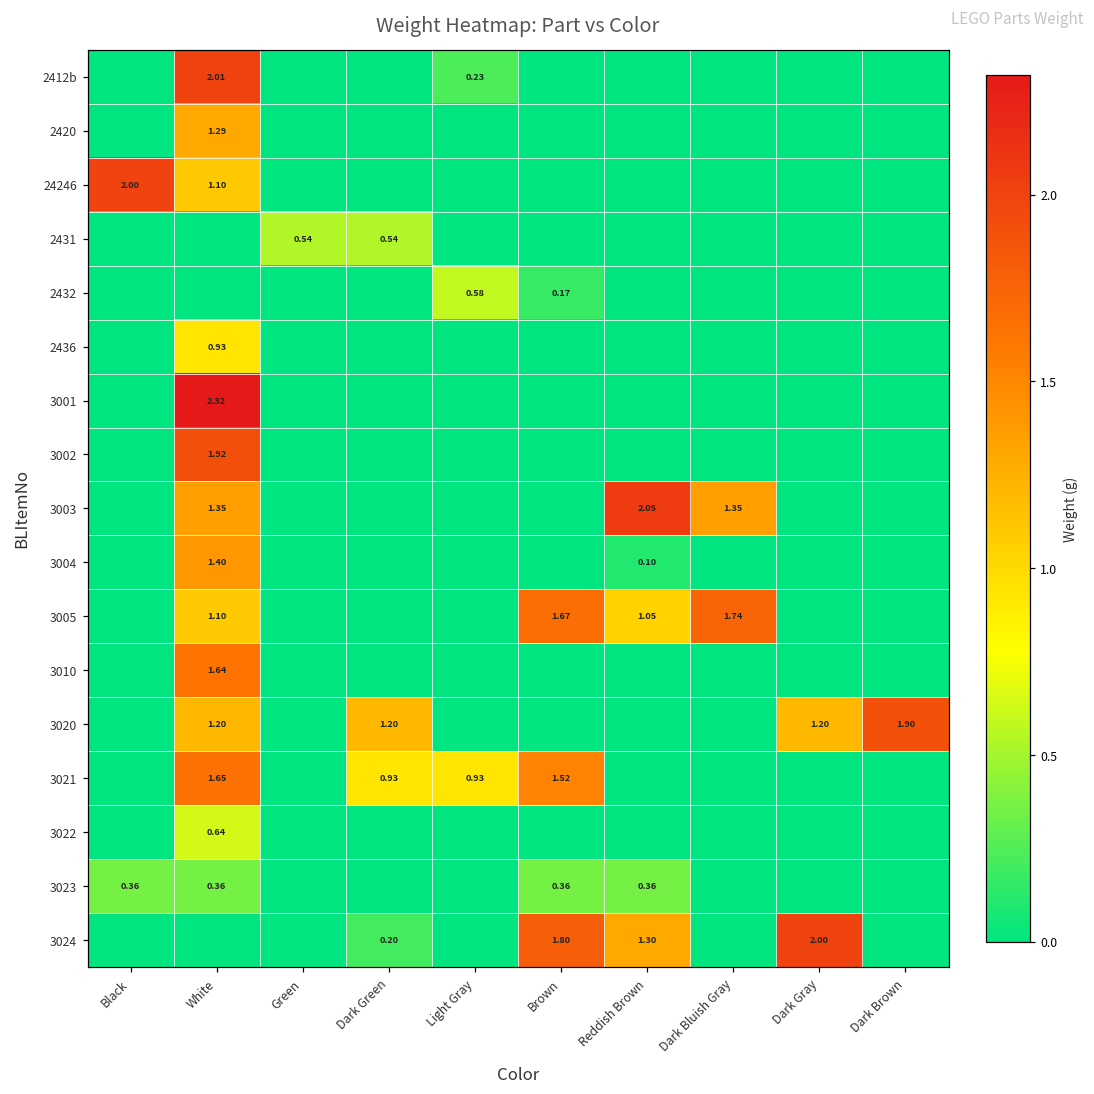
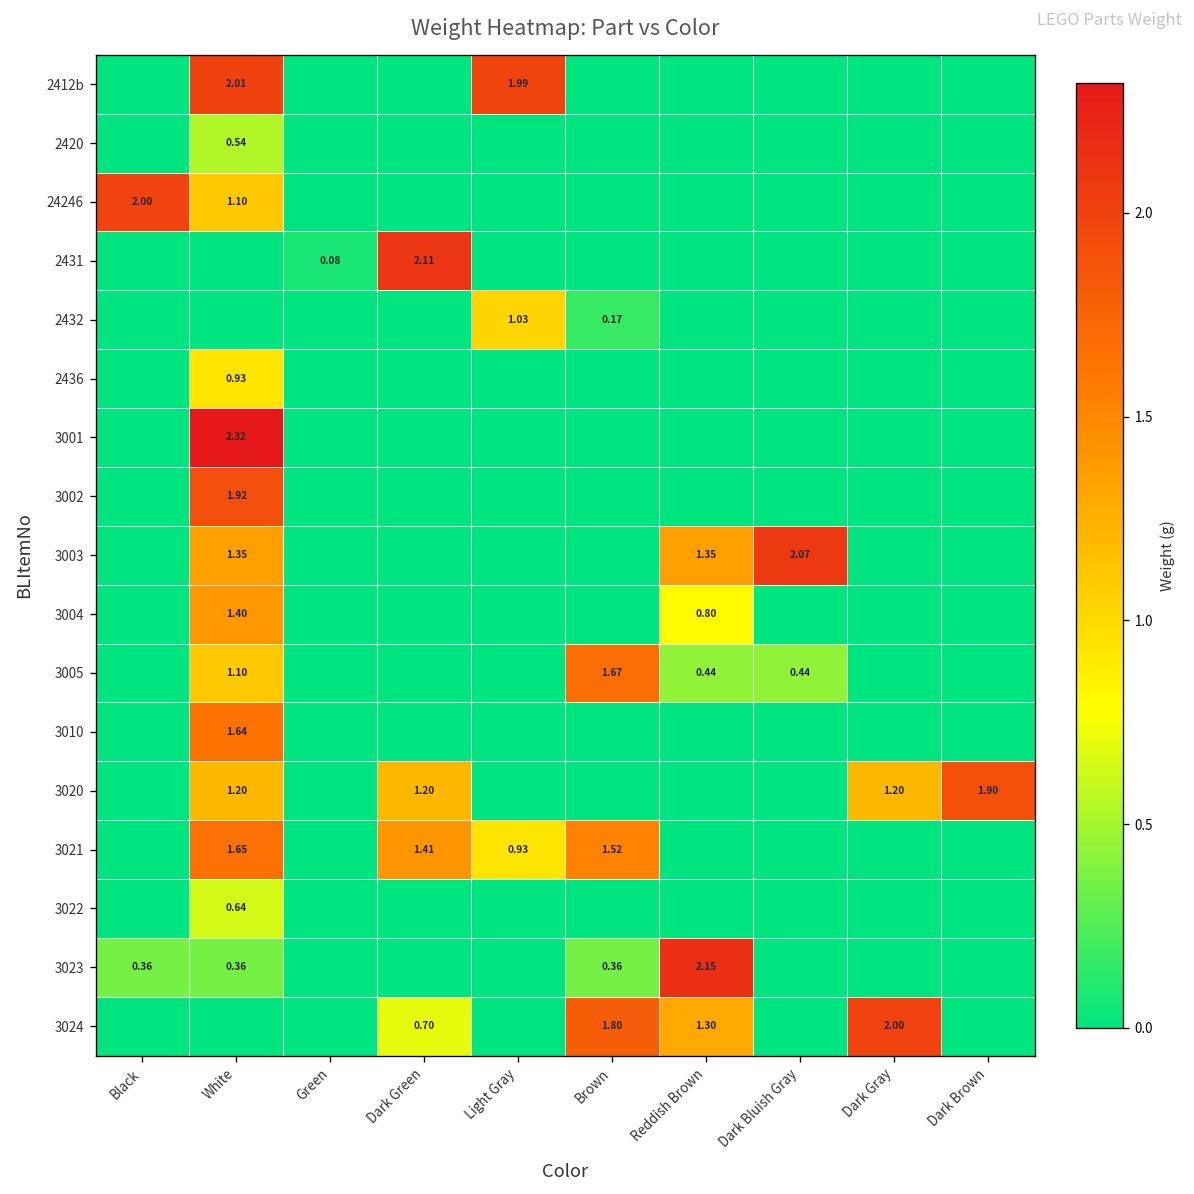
  {
    "2412b": {
      "White": 2.01,
-     "Light Gray": 0.23
+     "Light Gray": 1.99
    },
    "2420": {
-     "White": 1.29
+     "White": 0.54
    },
    "24246": {
      "Black": 2.00,
      "White": 1.10
    },
    "2431": {
-     "Green": 0.54,
-     "Dark Green": 0.54
+     "Green": 0.08,
+     "Dark Green": 2.11
    },
    "2432": {
-     "Light Gray": 0.58,
+     "Light Gray": 1.03,
      "Brown": 0.17
    },
    "2436": {
      "White": 0.93
    },
    "3001": {
      "White": 2.32
    },
    "3002": {
      "White": 1.92
    },
    "3003": {
      "White": 1.35,
-     "Reddish Brown": 2.05,
-     "Dark Bluish Gray": 1.35
+     "Reddish Brown": 1.35,
+     "Dark Bluish Gray": 2.07
    },
    "3004": {
      "White": 1.40,
-     "Reddish Brown": 0.10
+     "Reddish Brown": 0.80
    },
    "3005": {
      "White": 1.10,
      "Brown": 1.67,
-     "Reddish Brown": 1.05,
-     "Dark Bluish Gray": 1.74
+     "Reddish Brown": 0.44,
+     "Dark Bluish Gray": 0.44
    },
    "3010": {
      "White": 1.64
    },
    "3020": {
      "White": 1.20,
      "Dark Green": 1.20,
      "Dark Gray": 1.20,
      "Dark Brown": 1.90
    },
    "3021": {
      "White": 1.65,
-     "Dark Green": 0.93,
+     "Dark Green": 1.41,
      "Light Gray": 0.93,
      "Brown": 1.52
    },
    "3022": {
      "White": 0.64
    },
    "3023": {
      "Black": 0.36,
      "White": 0.36,
      "Brown": 0.36,
-     "Reddish Brown": 0.36
+     "Reddish Brown": 2.15
    },
    "3024": {
-     "Dark Green": 0.20,
+     "Dark Green": 0.70,
      "Brown": 1.80,
      "Reddish Brown": 1.30,
      "Dark Gray": 2.00
    }
  }
